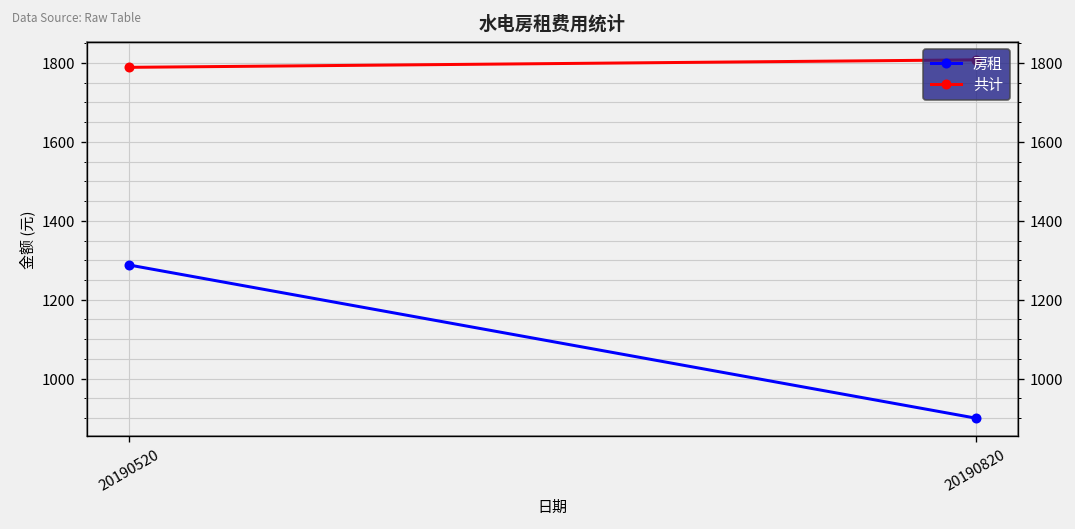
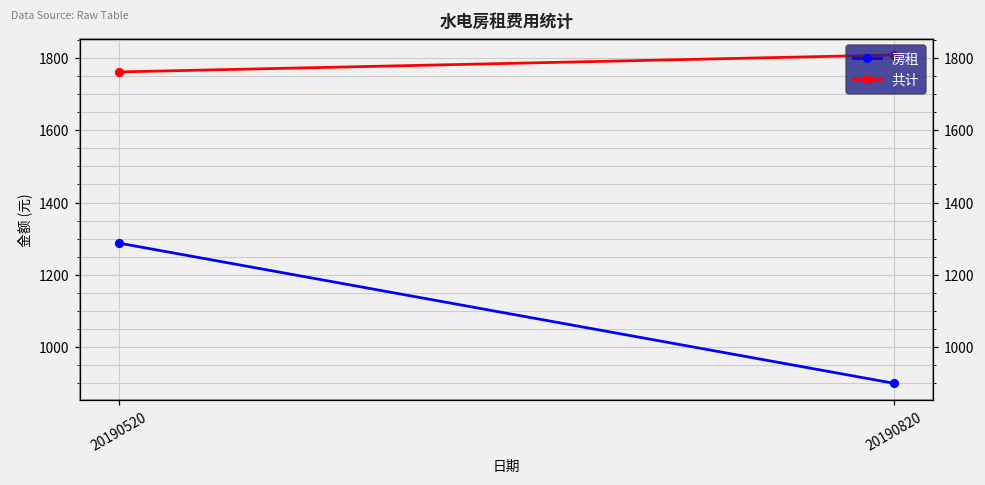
  {
    "房租": {
      "20190520": 1290,
      "20190820": 900
    },
    "共计": {
-     "20190520": 1790
+     "20190520": 1760
    }
  }
